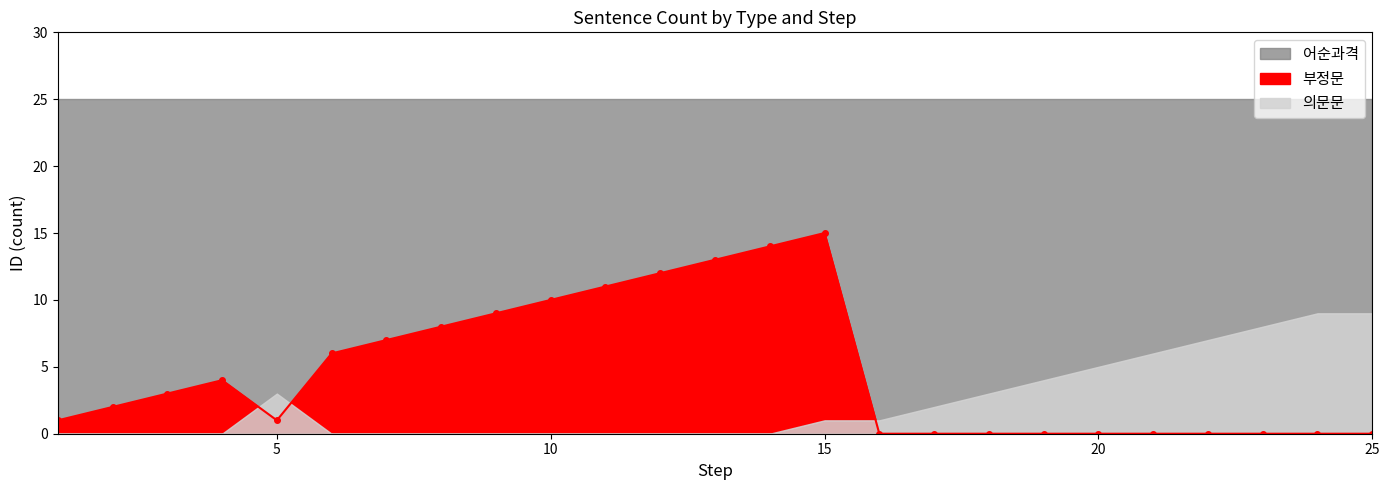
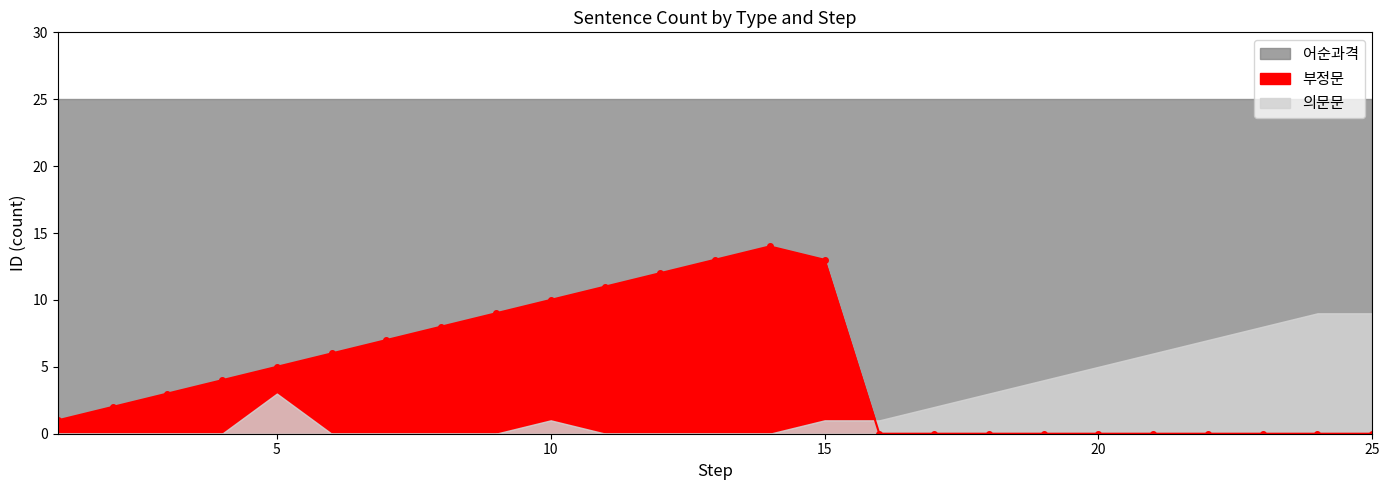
  {
    "부정문": {
-     "5": 1,
+     "5": 5,
      "10": 10,
-     "15": 15,
+     "15": 13,
      "20": 0,
      "25": 0
    },
    "의문문": {
      "5": 3,
-     "10": 0,
+     "10": 1,
      "15": 1,
      "20": 5,
      "25": 9
    }
  }
